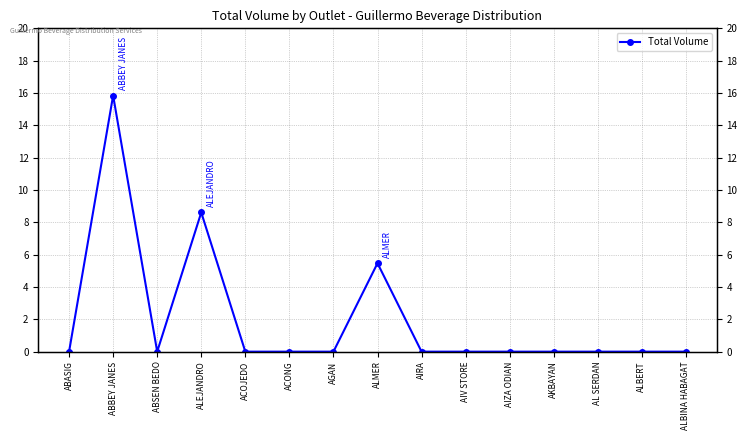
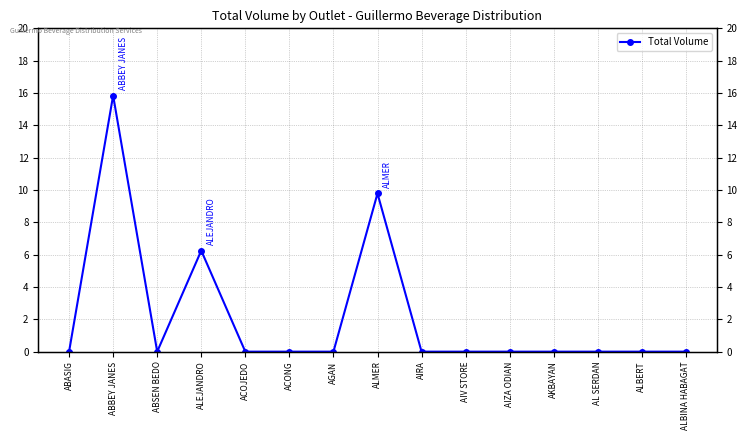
  {
    "ABASIG": 0.0,
    "ABBEY JANES": 15.8,
    "ABSEN BEDO": 0.0,
-   "ALEJANDRO": 8.6,
+   "ALEJANDRO": 6.3,
    "ACOJEDO": 0.0,
    "ACONG": 0.0,
    "AGAN": 0.0,
-   "ALMER": 5.5,
+   "ALMER": 9.8,
    "AIRA": 0.0,
    "AIV STORE": 0.0,
    "AIZA ODIAN": 0.0,
    "AKBAYAN": 0.0,
    "AL SERDAN": 0.0,
    "ALBERT": 0.0,
    "ALBINA HABAGAT": 0.0
  }
